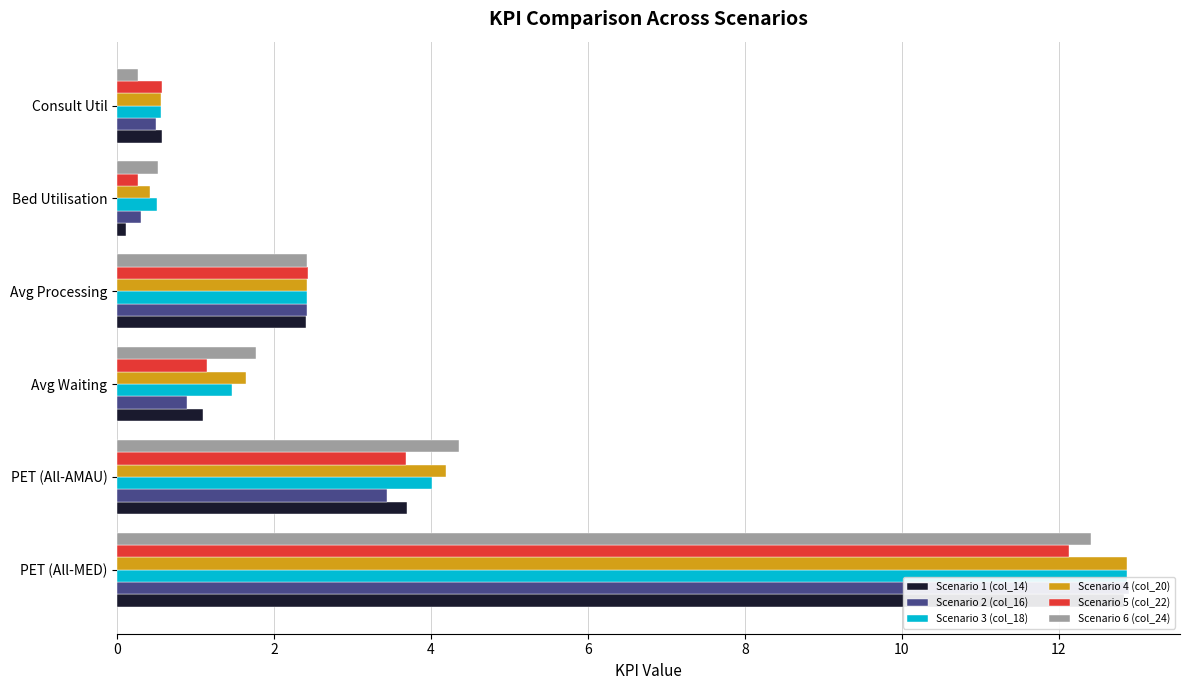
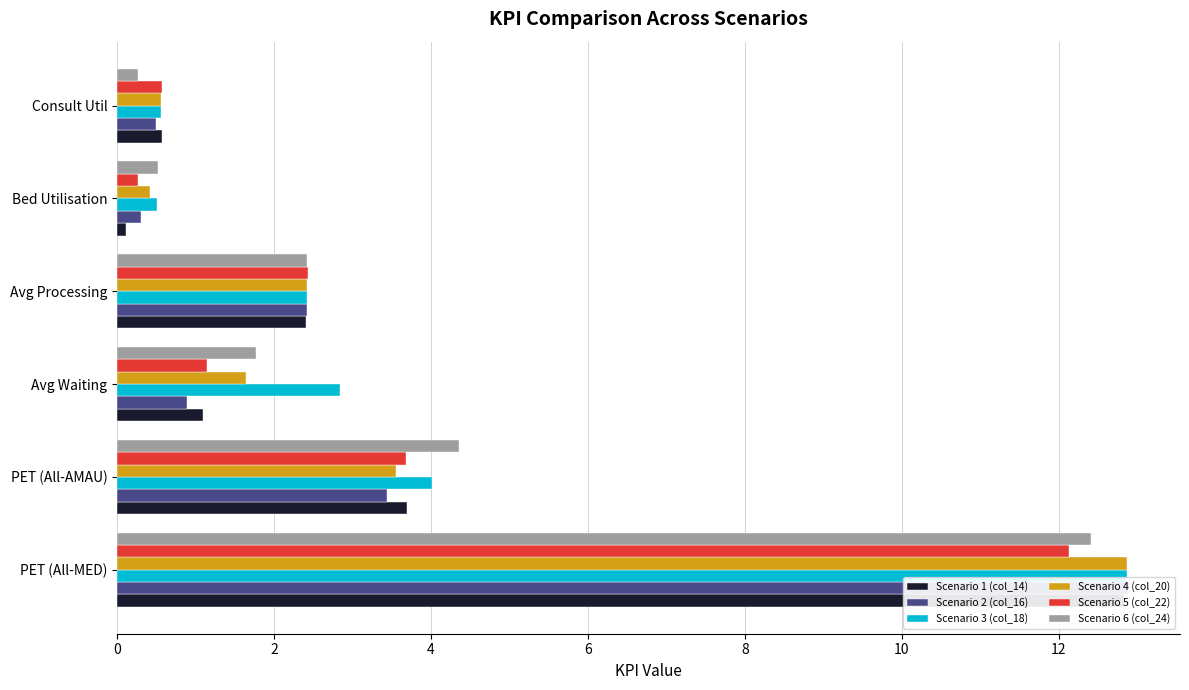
  {
    "Scenario 1 (col_14)": {
      "Consult Util": 0.6,
      "Bed Utilisation": 0.1,
      "Avg Processing": 2.4,
      "Avg Waiting": 1.1,
      "PET (All-AMAU)": 3.7
    },
    "Scenario 2 (col_16)": {
      "Consult Util": 0.5,
      "Bed Utilisation": 0.3,
      "Avg Processing": 2.4,
      "Avg Waiting": 0.9,
      "PET (All-AMAU)": 3.4
    },
    "Scenario 3 (col_18)": {
      "Consult Util": 0.6,
      "Bed Utilisation": 0.5,
      "Avg Processing": 2.4,
-     "Avg Waiting": 1.5,
+     "Avg Waiting": 2.8,
      "PET (All-AMAU)": 4.0,
      "PET (All-MED)": 12.9
    },
    "Scenario 4 (col_20)": {
      "Consult Util": 0.6,
      "Bed Utilisation": 0.4,
      "Avg Processing": 2.4,
      "Avg Waiting": 1.6,
-     "PET (All-AMAU)": 4.2,
+     "PET (All-AMAU)": 3.6,
      "PET (All-MED)": 12.9
    },
    "Scenario 5 (col_22)": {
      "Consult Util": 0.6,
      "Bed Utilisation": 0.3,
      "Avg Processing": 2.4,
      "Avg Waiting": 1.1,
      "PET (All-AMAU)": 3.7,
      "PET (All-MED)": 12.1
    },
    "Scenario 6 (col_24)": {
      "Consult Util": 0.3,
      "Bed Utilisation": 0.5,
      "Avg Processing": 2.4,
      "Avg Waiting": 1.8,
      "PET (All-AMAU)": 4.4,
      "PET (All-MED)": 12.4
    }
  }
